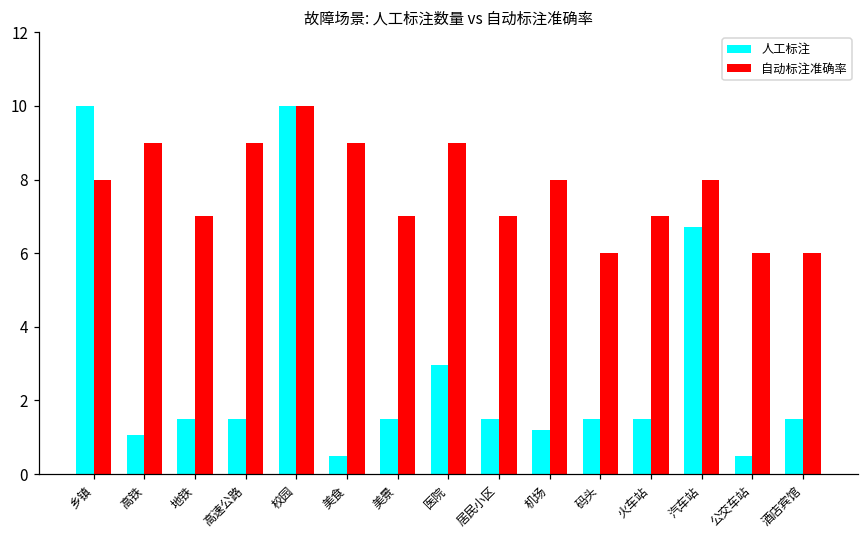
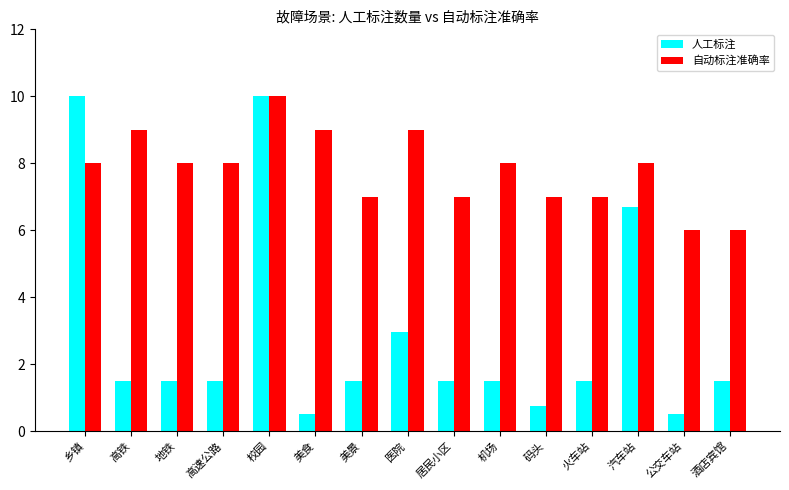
  {
    "人工标注": {
      "乡镇": 10.0,
-     "高铁": 1.1,
+     "高铁": 1.5,
      "地铁": 1.5,
      "高速公路": 1.5,
      "校园": 10.0,
      "美食": 0.5,
      "美景": 1.5,
      "医院": 2.9,
      "居民小区": 1.5,
-     "机场": 1.2,
-     "码头": 1.5,
+     "机场": 1.5,
+     "码头": 0.8,
      "火车站": 1.5,
      "汽车站": 6.7,
      "公交车站": 0.5,
      "酒店宾馆": 1.5
    },
    "自动标注准确率": {
      "乡镇": 8.0,
      "高铁": 9.0,
-     "地铁": 7.0,
-     "高速公路": 9.0,
+     "地铁": 8.0,
+     "高速公路": 8.0,
      "校园": 10.0,
      "美食": 9.0,
      "美景": 7.0,
      "医院": 9.0,
      "居民小区": 7.0,
      "机场": 8.0,
-     "码头": 6.0,
+     "码头": 7.0,
      "火车站": 7.0,
      "汽车站": 8.0,
      "公交车站": 6.0,
      "酒店宾馆": 6.0
    }
  }
